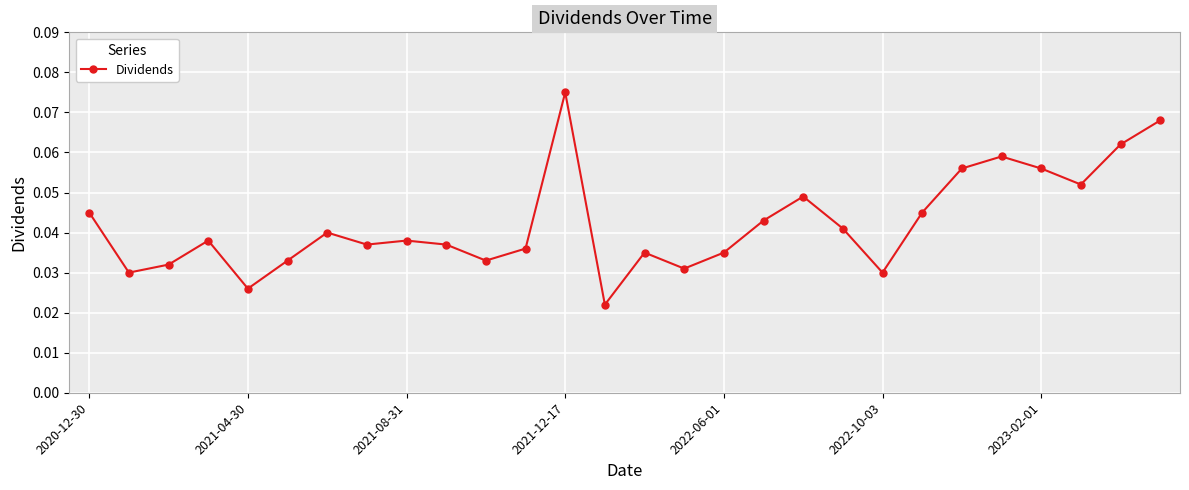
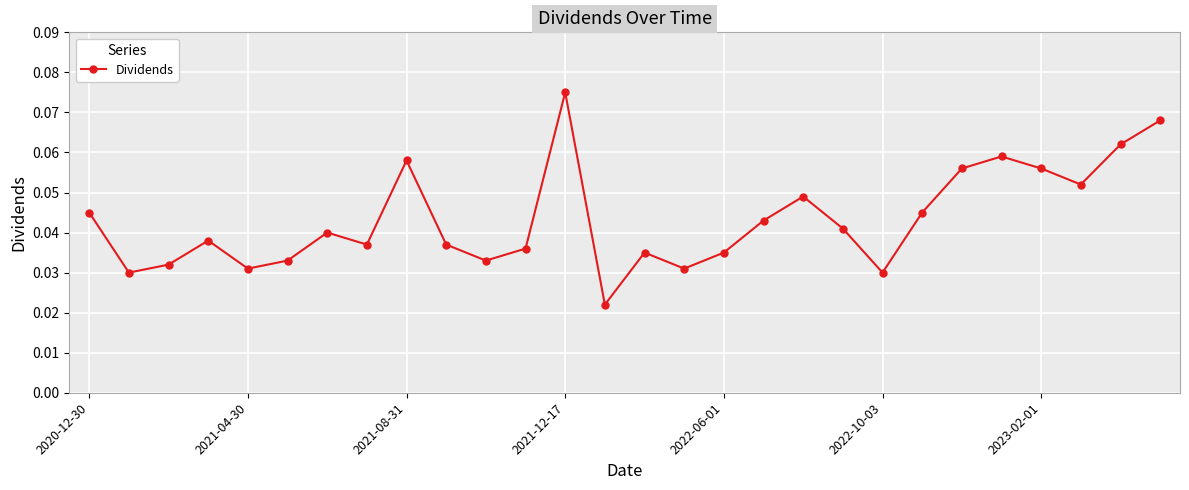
  {
    "2020-12-30": 0.045,
-   "2021-04-30": 0.026,
-   "2021-08-31": 0.038,
+   "2021-04-30": 0.031,
+   "2021-08-31": 0.058,
    "2021-12-17": 0.075,
    "2022-06-01": 0.035,
    "2022-10-03": 0.030,
    "2023-02-01": 0.056
  }
